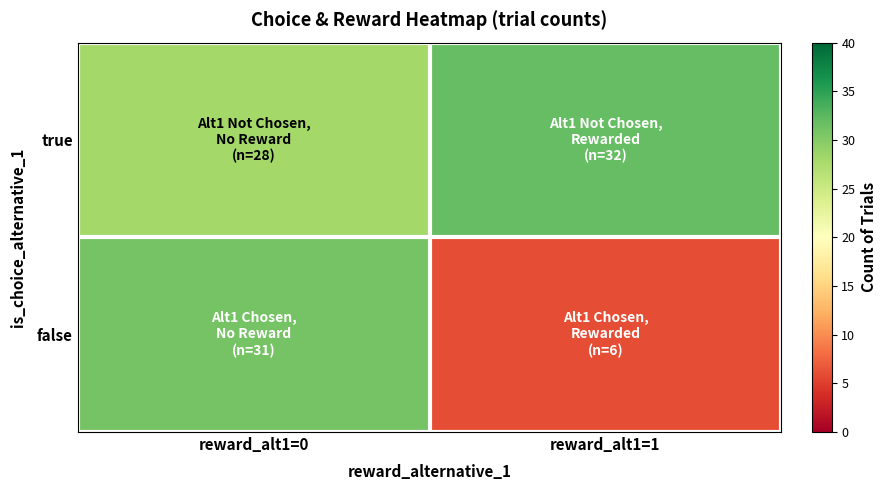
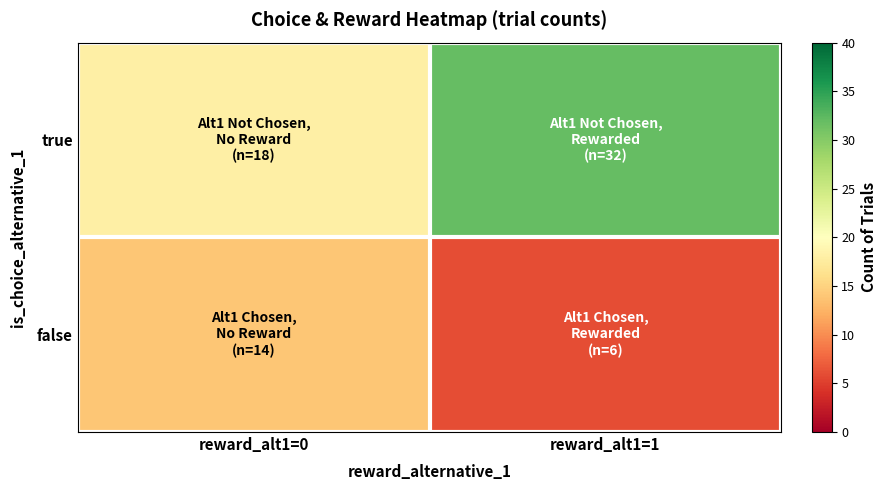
  {
    "true": {
-     "reward_alt1=0": 28,
+     "reward_alt1=0": 18,
      "reward_alt1=1": 32
    },
    "false": {
-     "reward_alt1=0": 31,
+     "reward_alt1=0": 14,
      "reward_alt1=1": 6
    }
  }
